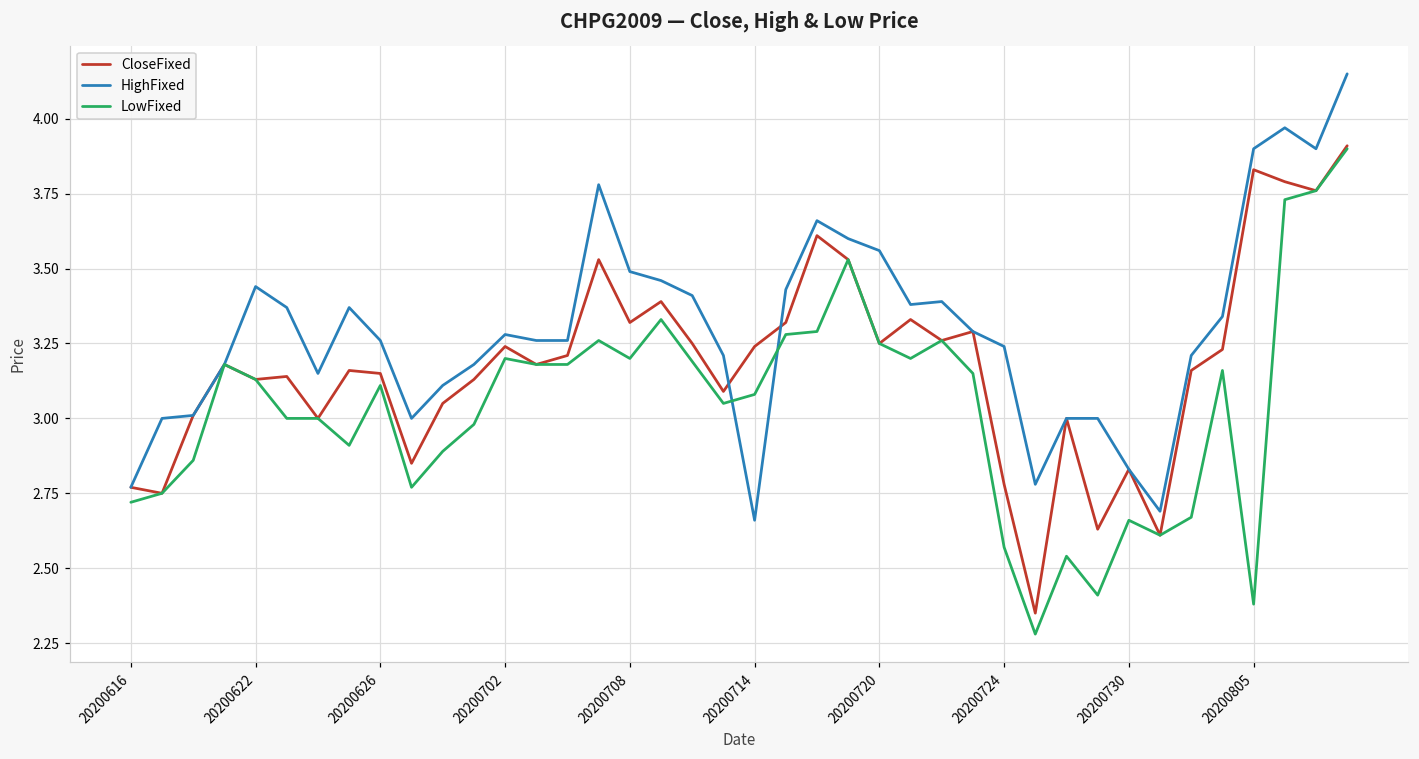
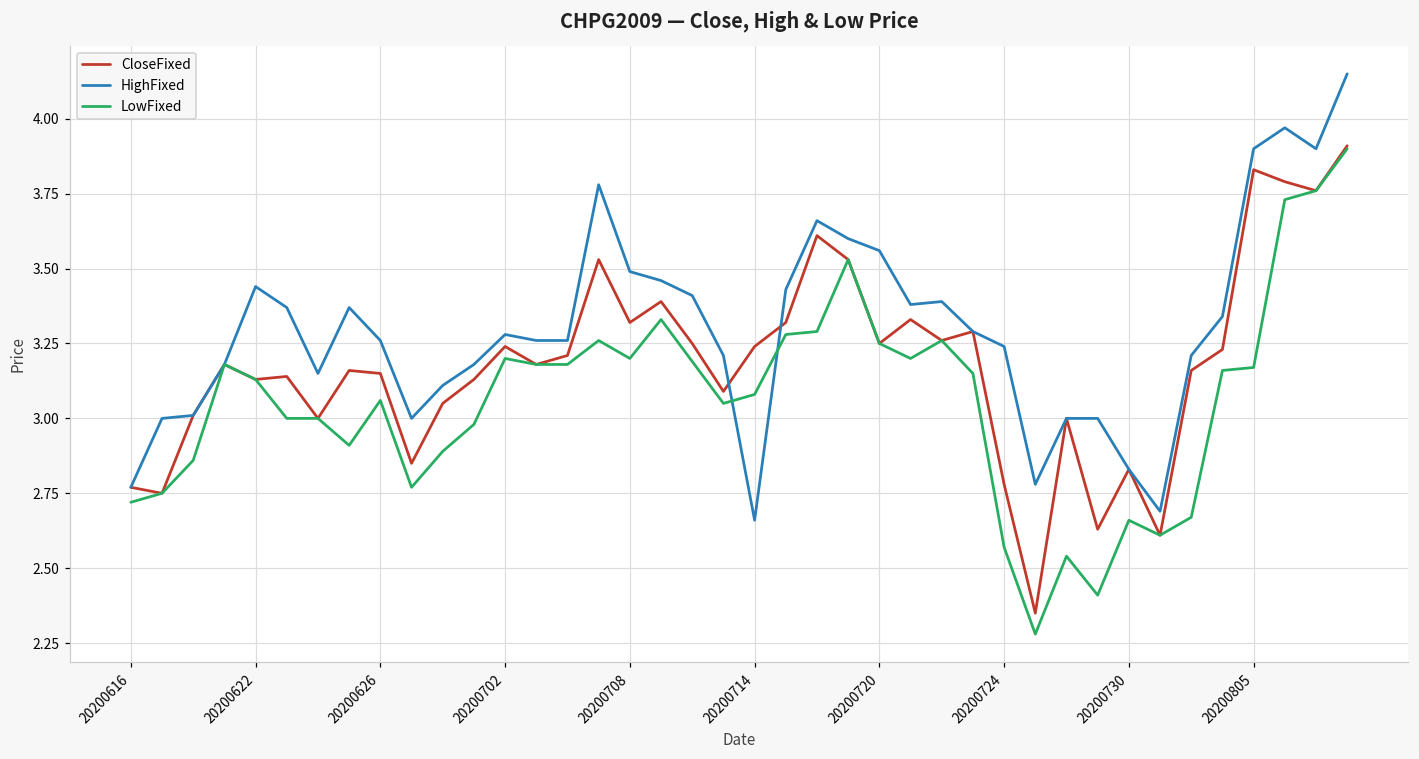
  {
    "CloseFixed": {
      "20200626": 3.15,
      "20200702": 3.24,
      "20200708": 3.32,
      "20200714": 3.24,
      "20200724": 2.78,
      "20200805": 3.83
    },
    "HighFixed": {
      "20200622": 3.44,
      "20200626": 3.26,
      "20200702": 3.28,
      "20200708": 3.49,
      "20200714": 2.66,
      "20200720": 3.56,
      "20200724": 3.24,
      "20200805": 3.90
    },
    "LowFixed": {
      "20200616": 2.72,
-     "20200626": 3.11,
+     "20200626": 3.06,
      "20200702": 3.20,
      "20200708": 3.20,
      "20200714": 3.08,
      "20200724": 2.57,
      "20200730": 2.66,
-     "20200805": 2.38
+     "20200805": 3.17
    }
  }
